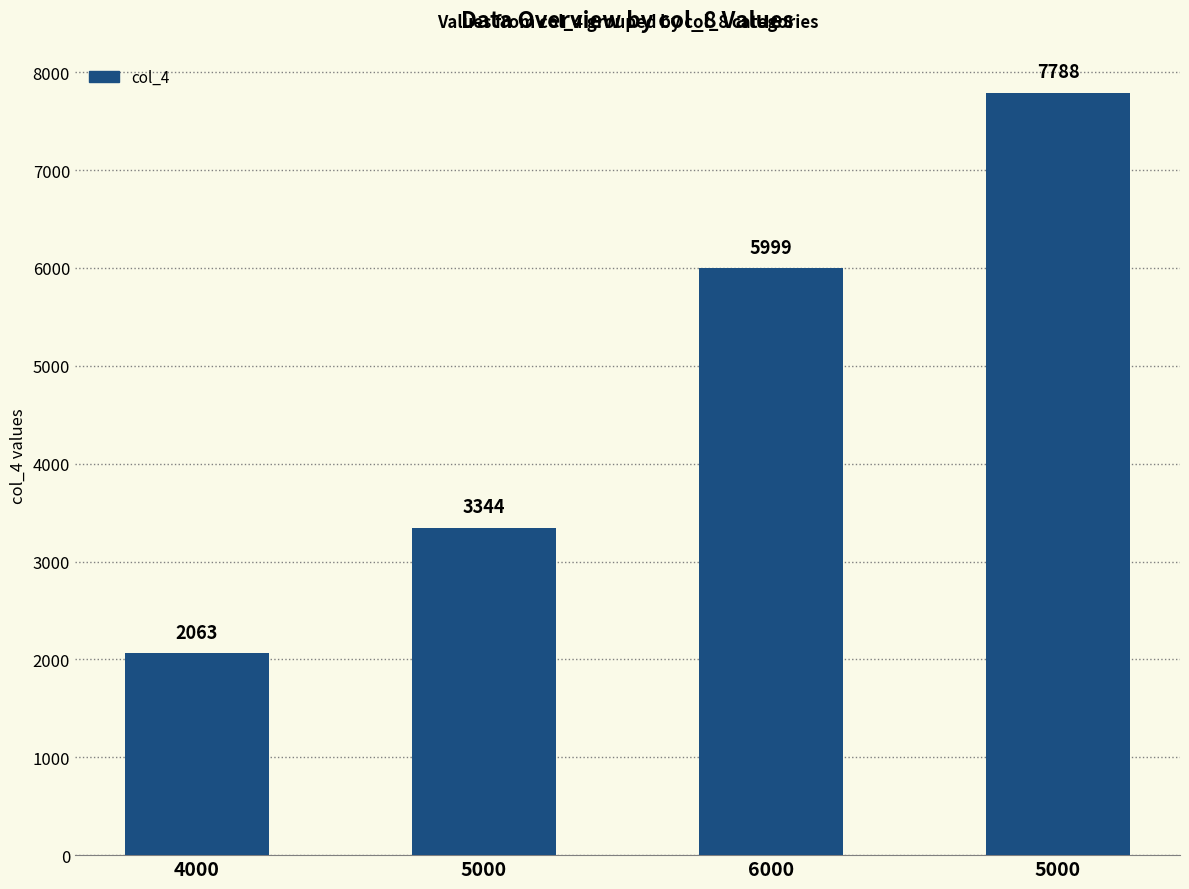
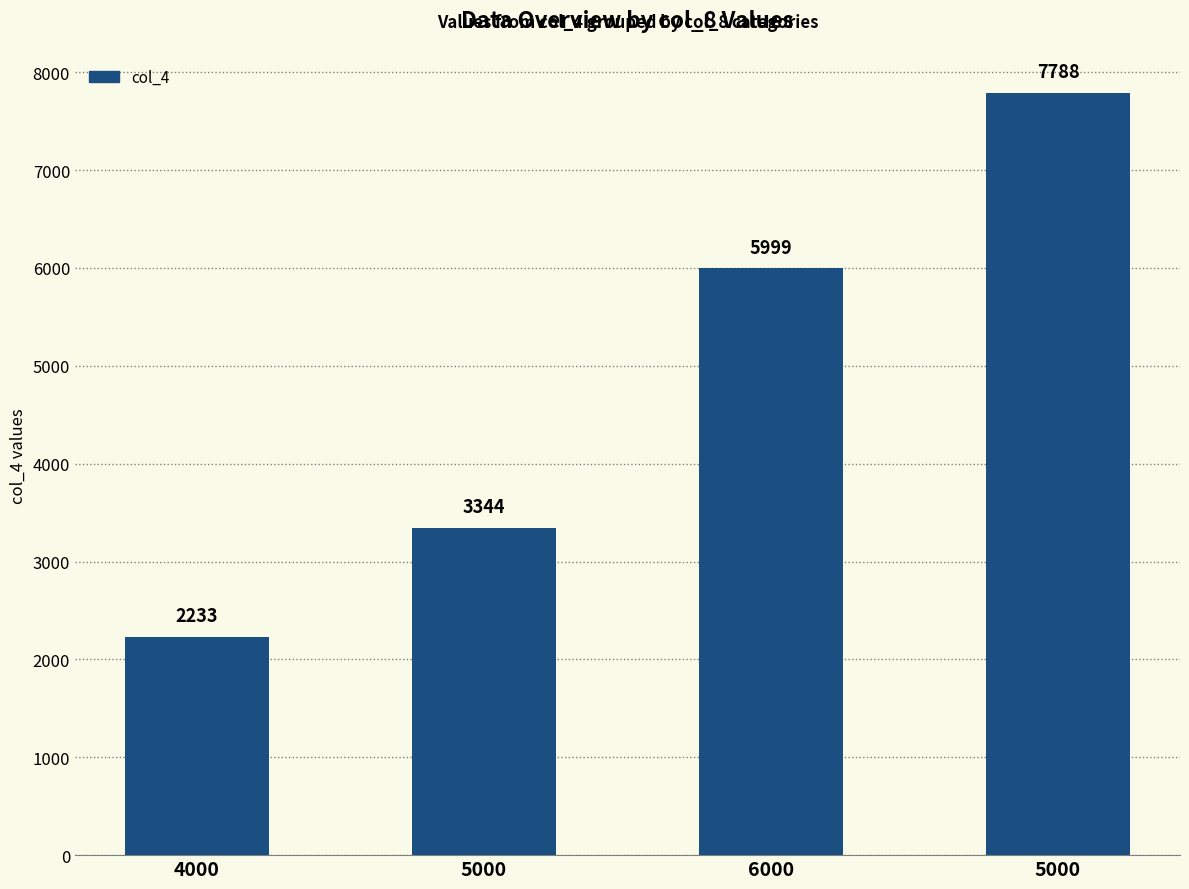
  {
-   "4000": 2063,
+   "4000": 2233,
    "6000": 5999
  }
